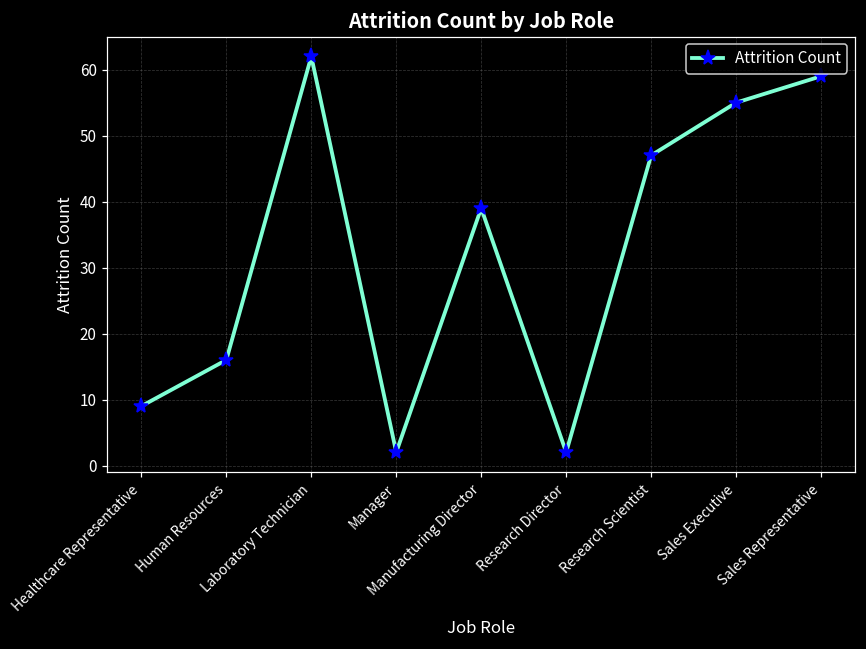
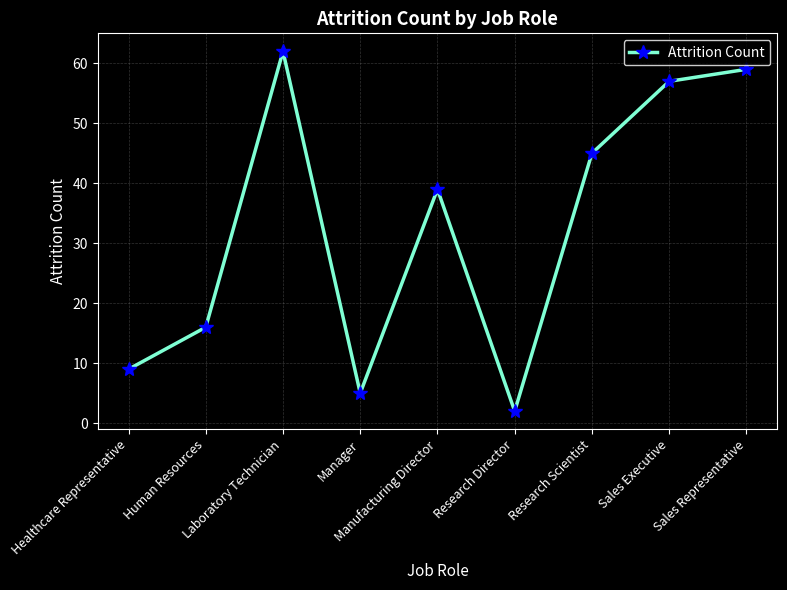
  {
    "Healthcare Representative": 9,
    "Human Resources": 16,
    "Laboratory Technician": 62,
-   "Manager": 2,
+   "Manager": 5,
    "Manufacturing Director": 39,
    "Research Director": 2,
-   "Research Scientist": 47,
-   "Sales Executive": 55,
+   "Research Scientist": 45,
+   "Sales Executive": 57,
    "Sales Representative": 59
  }
